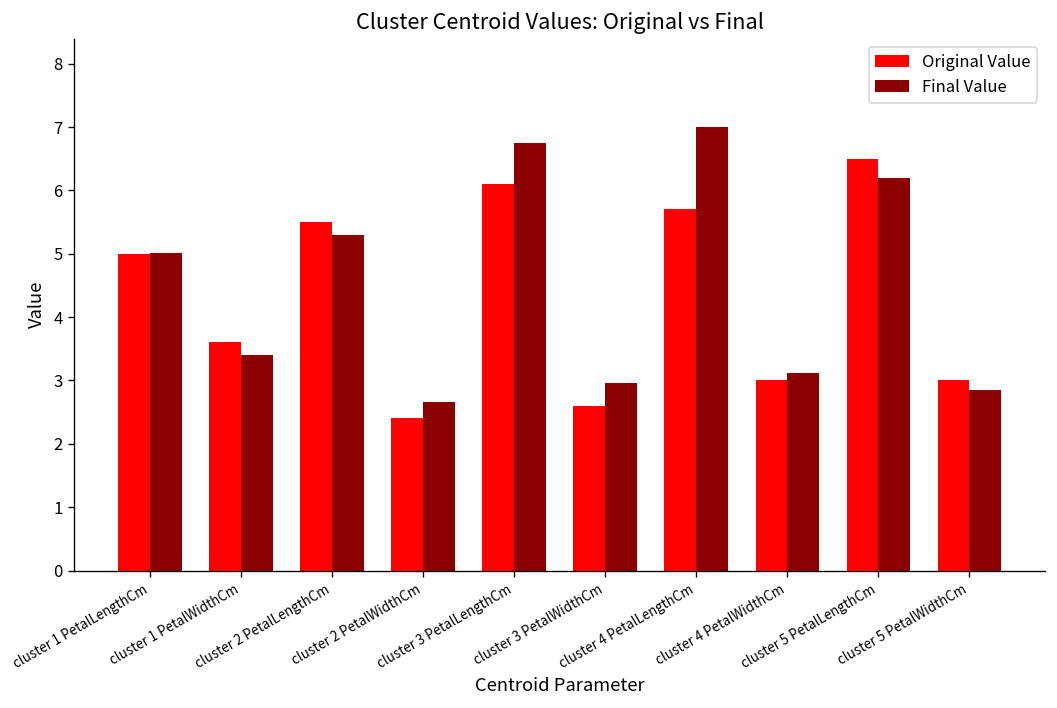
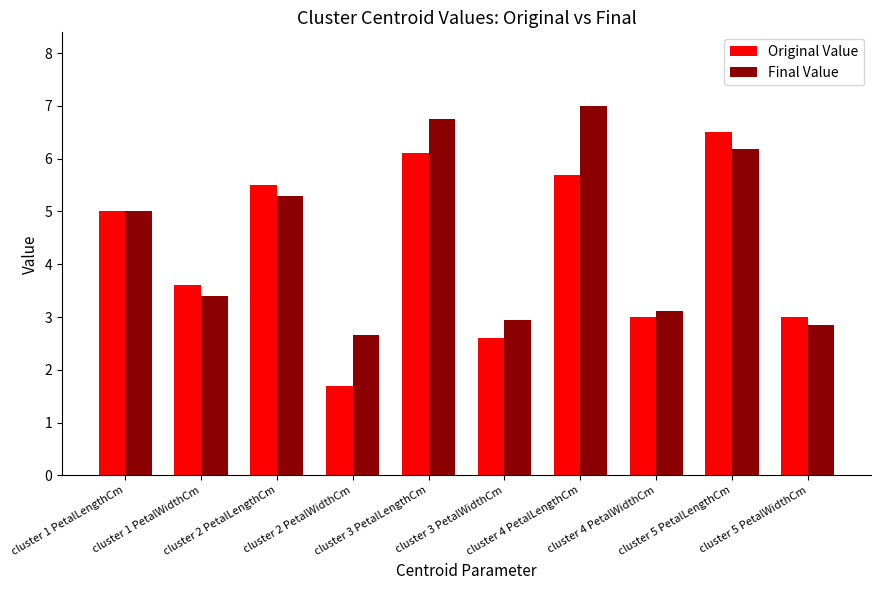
  {
    "Original Value": {
      "cluster 1 PetalLengthCm": 5.0,
      "cluster 1 PetalWidthCm": 3.6,
      "cluster 2 PetalLengthCm": 5.5,
-     "cluster 2 PetalWidthCm": 2.4,
+     "cluster 2 PetalWidthCm": 1.7,
      "cluster 3 PetalLengthCm": 6.1,
      "cluster 3 PetalWidthCm": 2.6,
      "cluster 4 PetalLengthCm": 5.7,
      "cluster 4 PetalWidthCm": 3.0,
      "cluster 5 PetalLengthCm": 6.5,
      "cluster 5 PetalWidthCm": 3.0
    },
    "Final Value": {
      "cluster 1 PetalLengthCm": 5.0,
      "cluster 1 PetalWidthCm": 3.4,
      "cluster 2 PetalLengthCm": 5.3,
      "cluster 2 PetalWidthCm": 2.7,
      "cluster 3 PetalLengthCm": 6.8,
      "cluster 3 PetalWidthCm": 3.0,
      "cluster 4 PetalLengthCm": 7.0,
      "cluster 4 PetalWidthCm": 3.1,
      "cluster 5 PetalLengthCm": 6.2,
      "cluster 5 PetalWidthCm": 2.8
    }
  }
